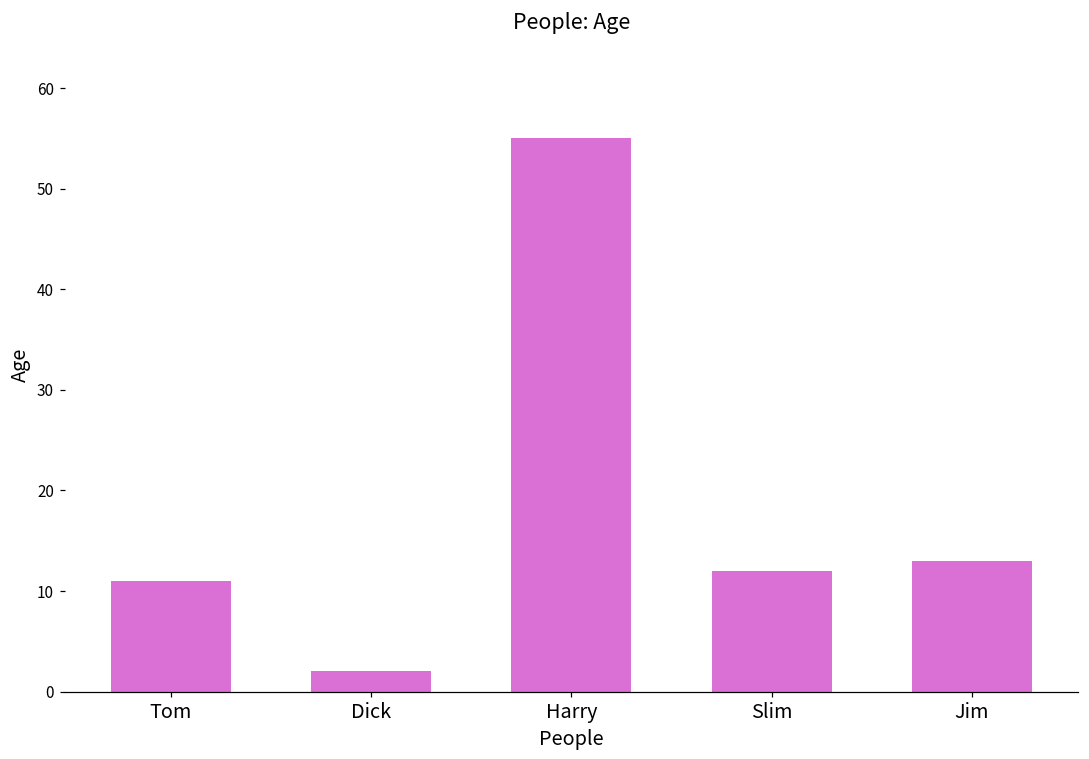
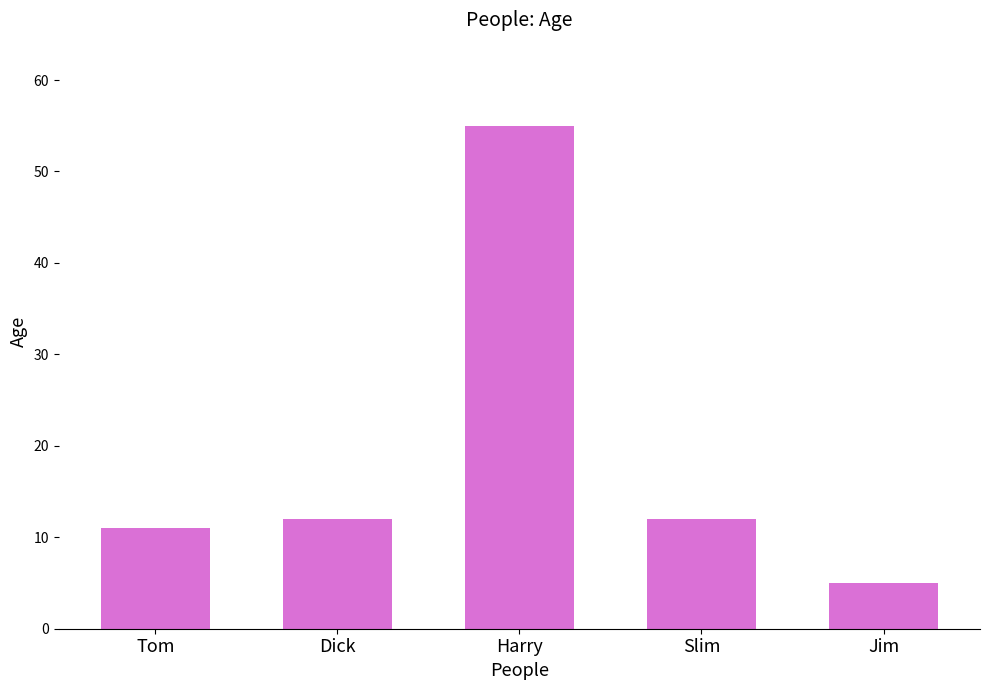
  {
    "Tom": 11,
-   "Dick": 2,
+   "Dick": 12,
    "Harry": 55,
    "Slim": 12,
-   "Jim": 13
+   "Jim": 5
  }
